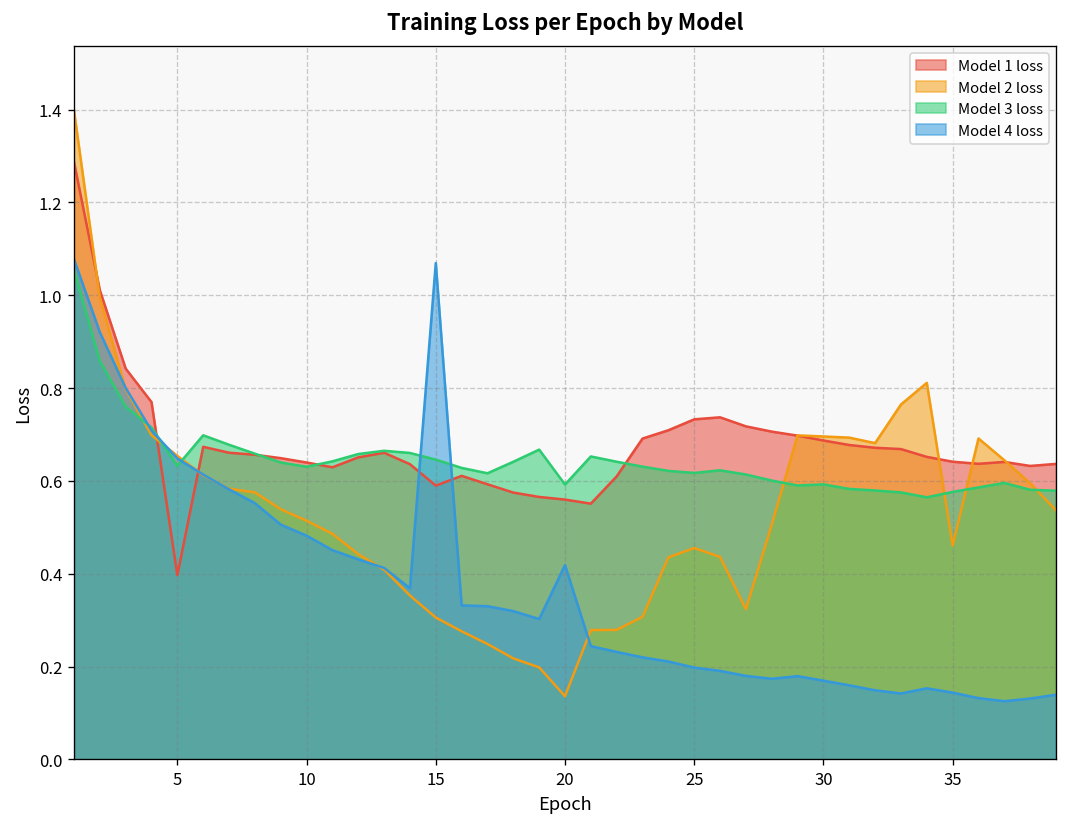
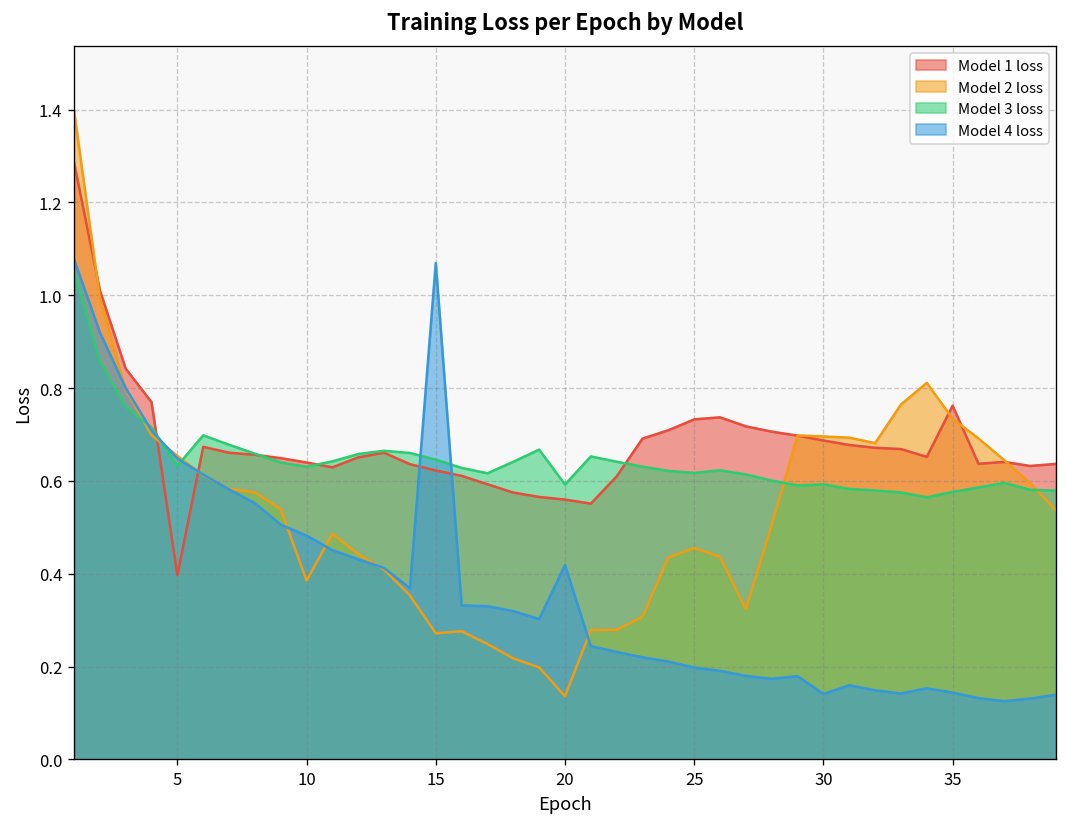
  {
    "Model 1 loss": {
      "5": 0.40,
      "10": 0.64,
-     "15": 0.59,
+     "15": 0.62,
      "20": 0.56,
      "25": 0.73,
      "30": 0.69,
-     "35": 0.64
+     "35": 0.76
    },
    "Model 2 loss": {
-     "10": 0.51,
-     "15": 0.31,
+     "10": 0.39,
+     "15": 0.27,
      "20": 0.14,
      "25": 0.46,
      "30": 0.70,
-     "35": 0.46
+     "35": 0.73
    },
    "Model 3 loss": {
      "5": 0.63,
      "10": 0.63,
      "15": 0.65,
      "20": 0.59,
      "25": 0.62,
      "30": 0.59,
      "35": 0.58
    },
    "Model 4 loss": {
      "10": 0.48,
      "15": 1.07,
      "20": 0.42,
      "25": 0.20,
-     "30": 0.17,
+     "30": 0.14,
      "35": 0.14
    }
  }
